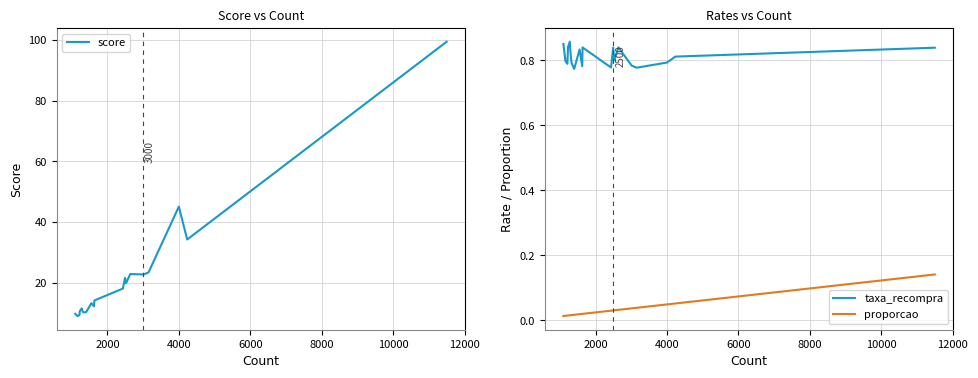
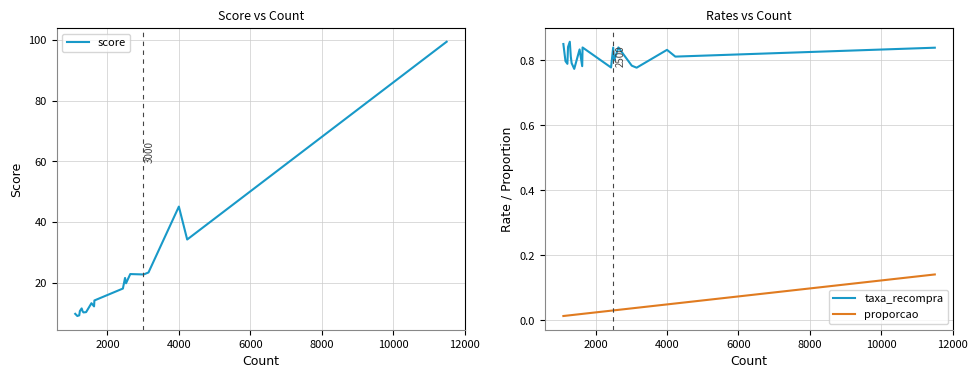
  {
    "Score vs Count": {
      "4000": 45
    },
    "Rates vs Count": {
      "taxa_recompra": {
-       "4000": 0.79
+       "4000": 0.83
      },
      "proporcao": {
        "4000": 0.05
      }
    }
  }
